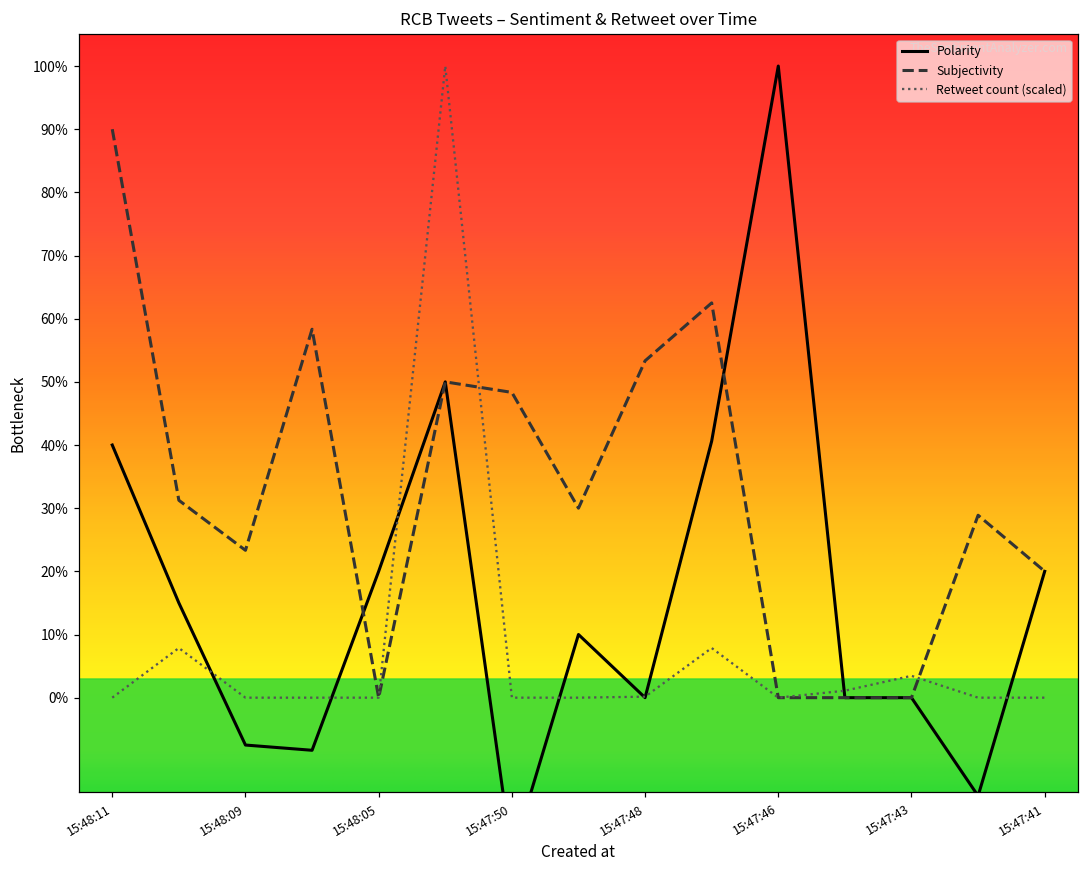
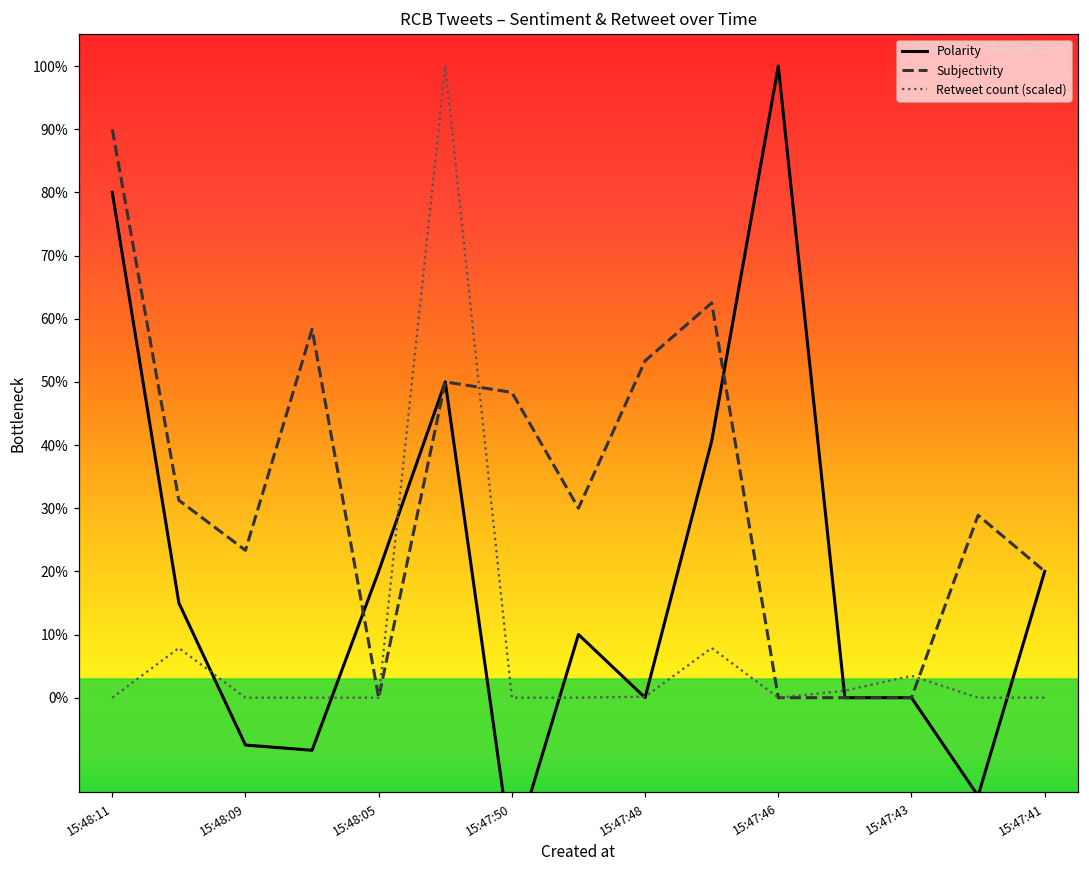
  {
    "Polarity": {
-     "15:48:11": "40%",
+     "15:48:11": "80%",
      "15:48:05": "20%",
      "15:47:46": "100%"
    }
  }
